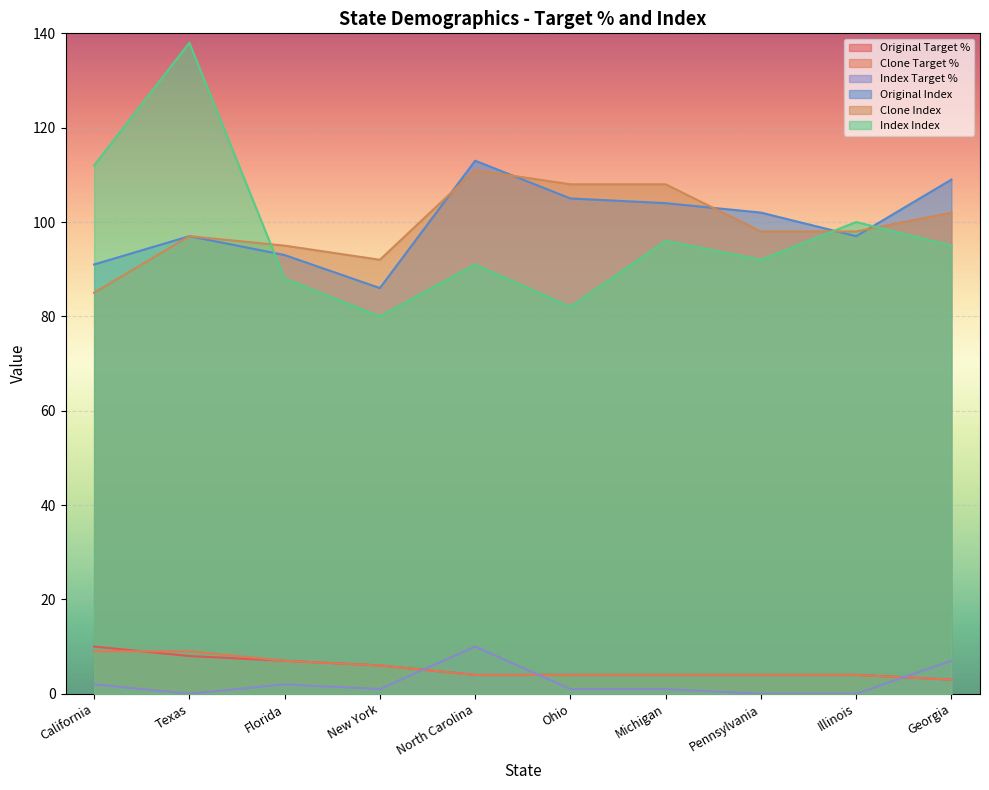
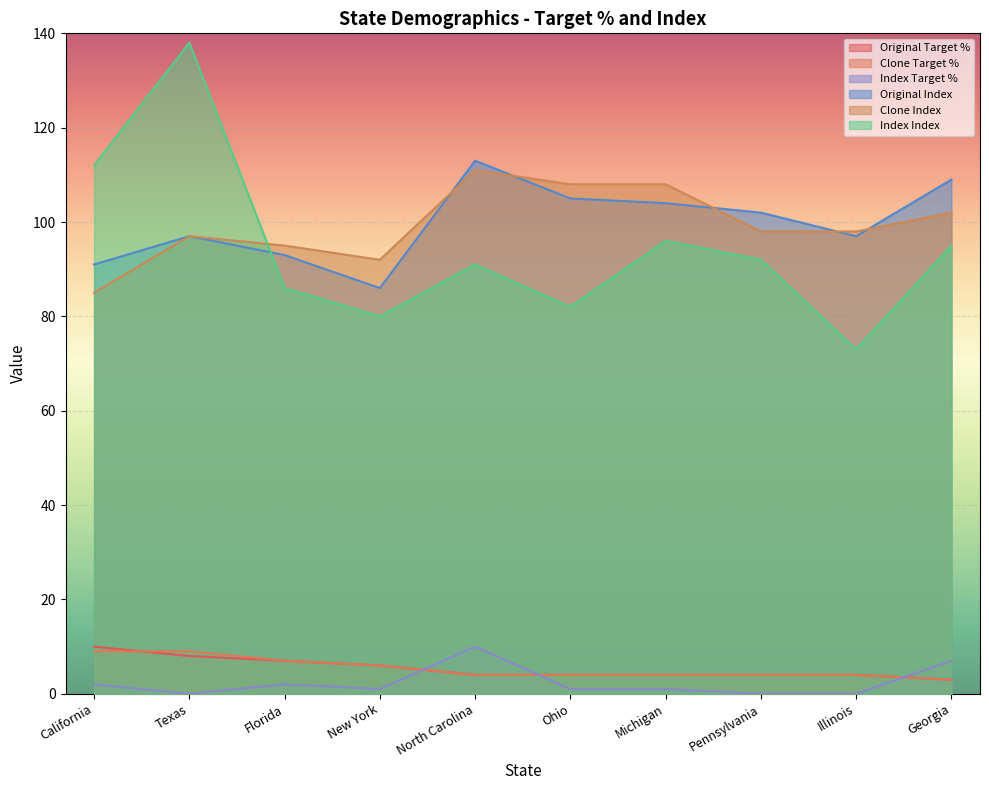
  {
    "Index Index": {
      "California": 112,
      "Texas": 138,
-     "Florida": 88,
+     "Florida": 86,
      "New York": 80,
      "North Carolina": 91,
      "Ohio": 82,
      "Michigan": 96,
      "Pennsylvania": 92,
-     "Illinois": 100,
+     "Illinois": 73,
      "Georgia": 95
    }
  }
